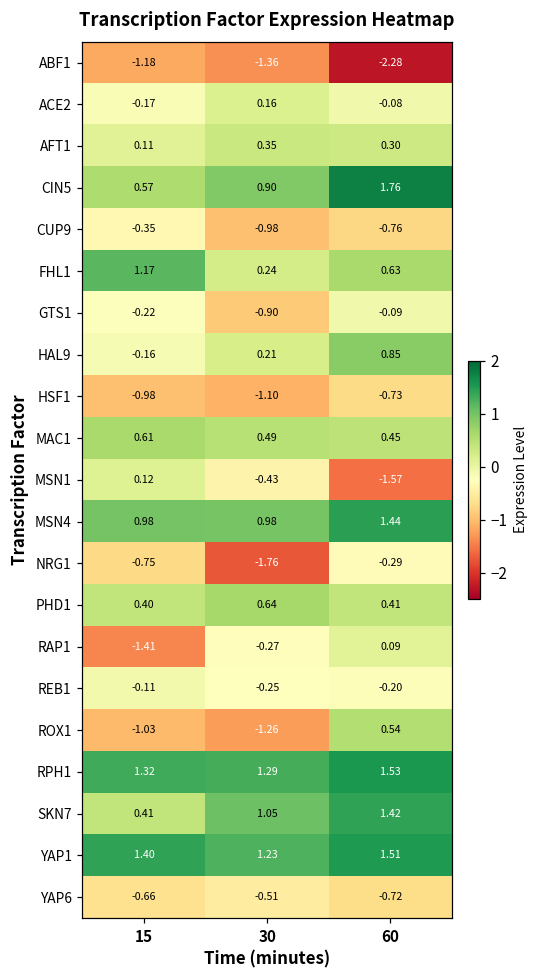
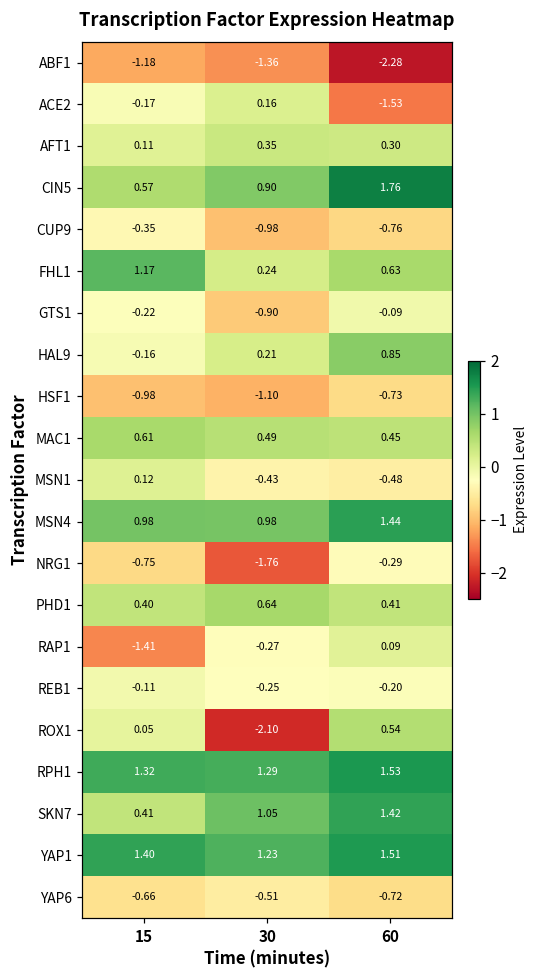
  {
    "ABF1": {
      "15": -1.18,
      "30": -1.36,
      "60": -2.28
    },
    "ACE2": {
      "15": -0.17,
      "30": 0.16,
-     "60": -0.08
+     "60": -1.53
    },
    "AFT1": {
      "15": 0.11,
      "30": 0.35,
      "60": 0.30
    },
    "CIN5": {
      "15": 0.57,
      "30": 0.90,
      "60": 1.76
    },
    "CUP9": {
      "15": -0.35,
      "30": -0.98,
      "60": -0.76
    },
    "FHL1": {
      "15": 1.17,
      "30": 0.24,
      "60": 0.63
    },
    "GTS1": {
      "15": -0.22,
      "30": -0.90,
      "60": -0.09
    },
    "HAL9": {
      "15": -0.16,
      "30": 0.21,
      "60": 0.85
    },
    "HSF1": {
      "15": -0.98,
      "30": -1.10,
      "60": -0.73
    },
    "MAC1": {
      "15": 0.61,
      "30": 0.49,
      "60": 0.45
    },
    "MSN1": {
      "15": 0.12,
      "30": -0.43,
-     "60": -1.57
+     "60": -0.48
    },
    "MSN4": {
      "15": 0.98,
      "30": 0.98,
      "60": 1.44
    },
    "NRG1": {
      "15": -0.75,
      "30": -1.76,
      "60": -0.29
    },
    "PHD1": {
      "15": 0.40,
      "30": 0.64,
      "60": 0.41
    },
    "RAP1": {
      "15": -1.41,
      "30": -0.27,
      "60": 0.09
    },
    "REB1": {
      "15": -0.11,
      "30": -0.25,
      "60": -0.20
    },
    "ROX1": {
-     "15": -1.03,
-     "30": -1.26,
+     "15": 0.05,
+     "30": -2.10,
      "60": 0.54
    },
    "RPH1": {
      "15": 1.32,
      "30": 1.29,
      "60": 1.53
    },
    "SKN7": {
      "15": 0.41,
      "30": 1.05,
      "60": 1.42
    },
    "YAP1": {
      "15": 1.40,
      "30": 1.23,
      "60": 1.51
    },
    "YAP6": {
      "15": -0.66,
      "30": -0.51,
      "60": -0.72
    }
  }
